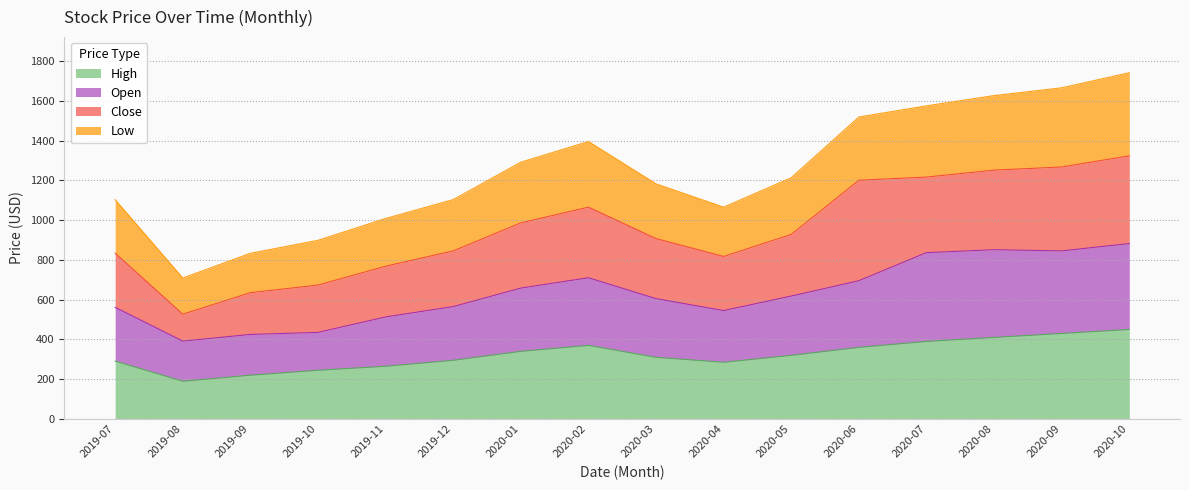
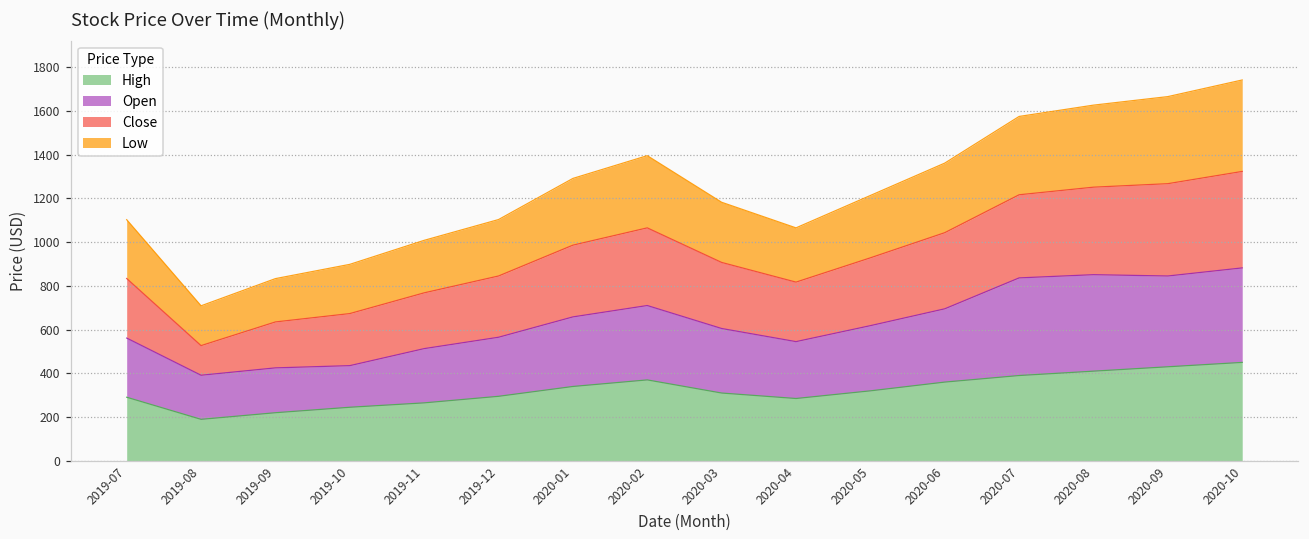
  {
    "High": {
      "2019-07": 290,
      "2019-08": 190,
      "2019-09": 220,
      "2019-10": 250,
      "2019-11": 270,
      "2019-12": 300,
      "2020-01": 340,
      "2020-02": 370,
      "2020-03": 310,
      "2020-04": 290,
      "2020-05": 320,
      "2020-06": 360,
      "2020-07": 390,
      "2020-08": 410,
      "2020-09": 430,
      "2020-10": 450
    },
    "Open": {
      "2019-07": 270,
      "2019-08": 200,
      "2019-09": 210,
      "2019-10": 190,
      "2019-11": 250,
      "2019-12": 270,
      "2020-01": 320,
      "2020-02": 340,
      "2020-03": 300,
      "2020-04": 260,
      "2020-05": 300,
      "2020-06": 340,
      "2020-07": 450,
      "2020-08": 440,
      "2020-09": 420,
      "2020-10": 430
    },
    "Close": {
      "2019-07": 270,
      "2019-08": 140,
      "2019-09": 210,
      "2019-10": 240,
      "2019-11": 260,
      "2019-12": 280,
      "2020-01": 330,
      "2020-02": 360,
      "2020-03": 300,
      "2020-04": 270,
      "2020-05": 310,
-     "2020-06": 510,
+     "2020-06": 350,
      "2020-07": 380,
      "2020-08": 400,
      "2020-09": 420,
      "2020-10": 440
    },
    "Low": {
      "2019-07": 270,
      "2019-08": 180,
      "2019-09": 200,
      "2019-10": 230,
      "2019-11": 240,
      "2019-12": 260,
      "2020-01": 310,
      "2020-02": 330,
      "2020-03": 280,
      "2020-04": 250,
      "2020-05": 290,
      "2020-06": 320,
      "2020-07": 360,
      "2020-08": 380,
      "2020-09": 400,
      "2020-10": 420
    }
  }
